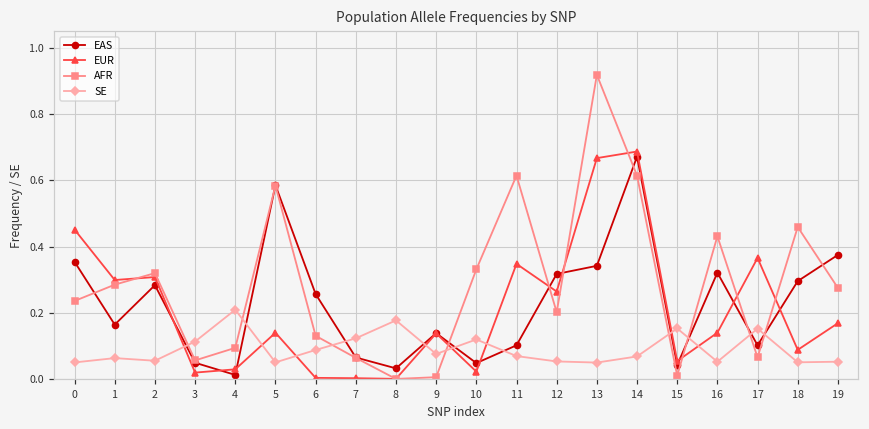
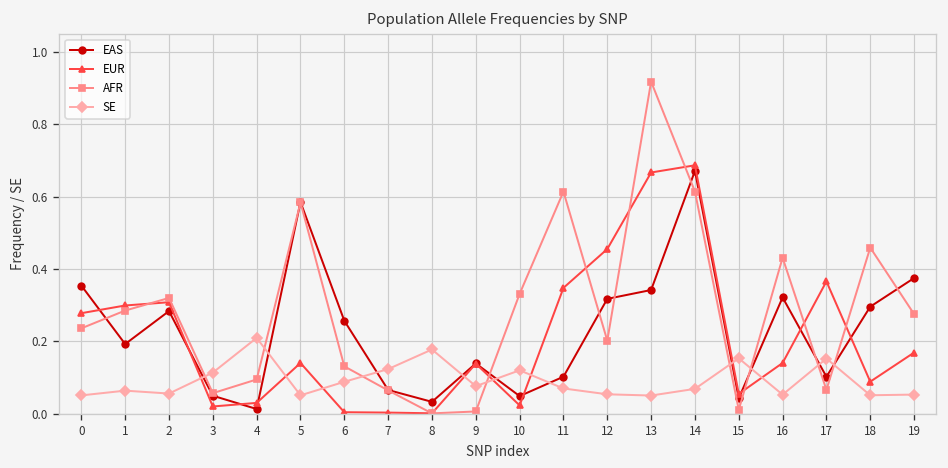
  {
    "EAS": {
      "0": 0.35,
-     "1": 0.16,
+     "1": 0.19,
      "2": 0.28,
      "4": 0.01,
      "6": 0.26,
      "8": 0.03,
      "10": 0.05,
      "11": 0.10,
      "12": 0.32,
      "13": 0.34,
      "14": 0.67,
      "15": 0.04,
      "16": 0.32,
      "17": 0.10,
      "18": 0.30,
      "19": 0.38
    },
    "EUR": {
-     "0": 0.45,
+     "0": 0.28,
      "1": 0.30,
      "2": 0.31,
      "3": 0.02,
      "4": 0.03,
      "5": 0.14,
      "6": 0.00,
      "7": 0.00,
      "10": 0.02,
      "11": 0.35,
-     "12": 0.26,
+     "12": 0.46,
      "13": 0.67,
      "14": 0.69,
      "15": 0.05,
      "16": 0.14,
      "17": 0.37,
      "18": 0.09,
      "19": 0.17
    }
  }
